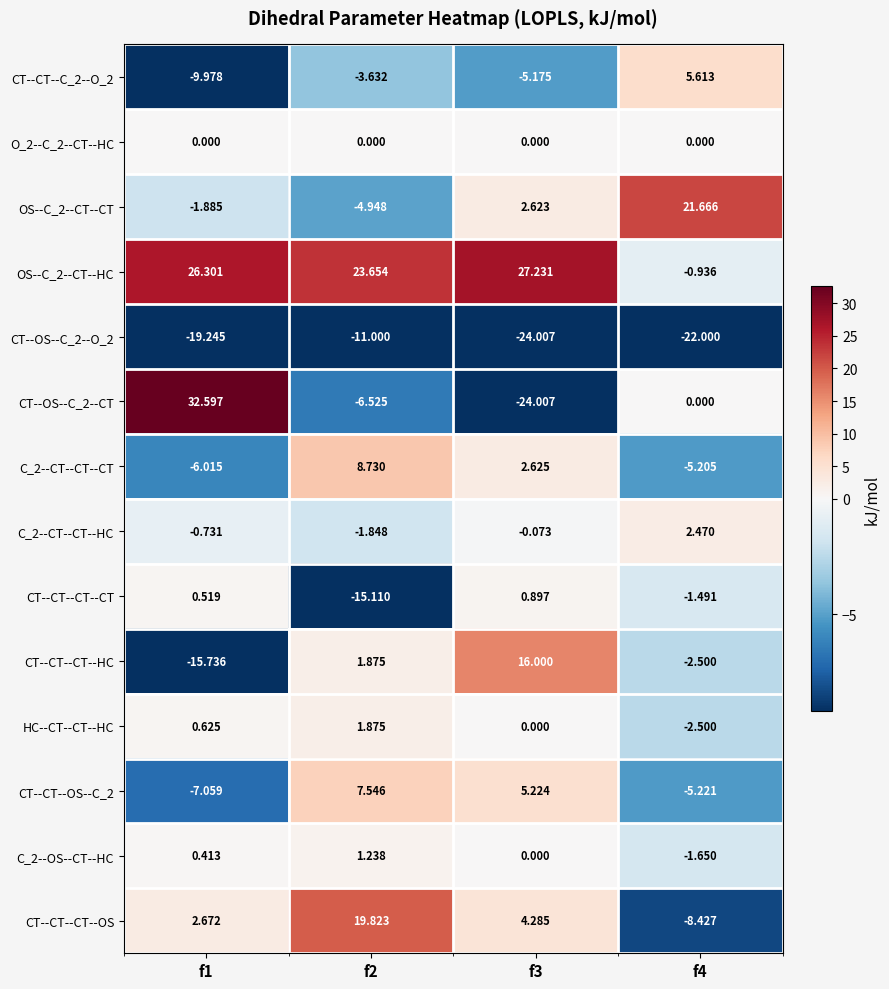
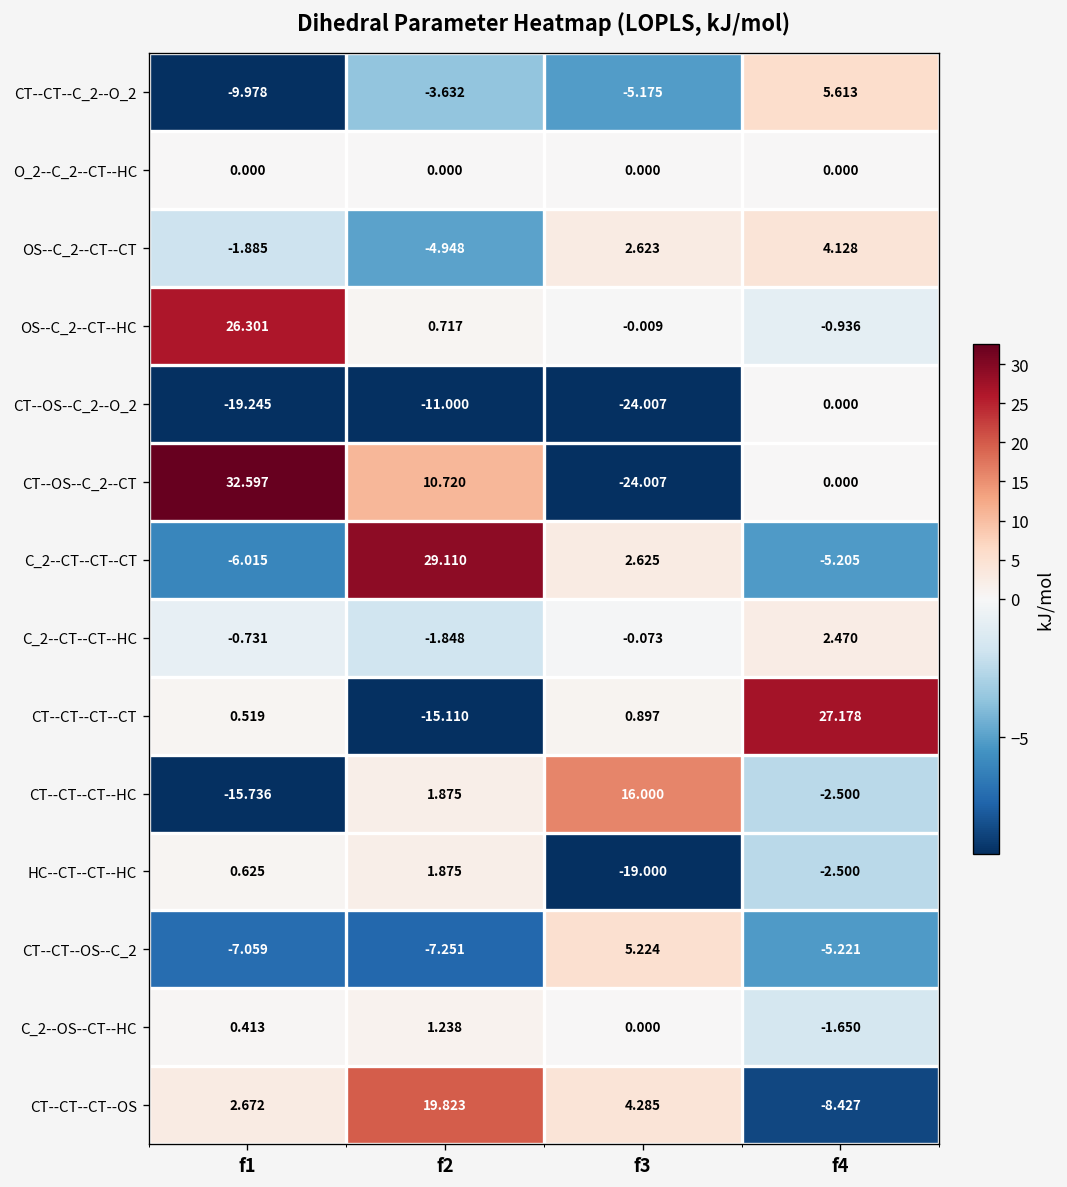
  {
    "CT--CT--C_2--O_2": {
      "f1": -9.978,
      "f2": -3.632,
      "f3": -5.175,
      "f4": 5.613
    },
    "O_2--C_2--CT--HC": {
      "f1": 0.000,
      "f2": 0.000,
      "f3": 0.000,
      "f4": 0.000
    },
    "OS--C_2--CT--CT": {
      "f1": -1.885,
      "f2": -4.948,
      "f3": 2.623,
-     "f4": 21.666
+     "f4": 4.128
    },
    "OS--C_2--CT--HC": {
      "f1": 26.301,
-     "f2": 23.654,
-     "f3": 27.231,
+     "f2": 0.717,
+     "f3": -0.009,
      "f4": -0.936
    },
    "CT--OS--C_2--O_2": {
      "f1": -19.245,
      "f2": -11.000,
      "f3": -24.007,
-     "f4": -22.000
+     "f4": 0.000
    },
    "CT--OS--C_2--CT": {
      "f1": 32.597,
-     "f2": -6.525,
+     "f2": 10.720,
      "f3": -24.007,
      "f4": 0.000
    },
    "C_2--CT--CT--CT": {
      "f1": -6.015,
-     "f2": 8.730,
+     "f2": 29.110,
      "f3": 2.625,
      "f4": -5.205
    },
    "C_2--CT--CT--HC": {
      "f1": -0.731,
      "f2": -1.848,
      "f3": -0.073,
      "f4": 2.470
    },
    "CT--CT--CT--CT": {
      "f1": 0.519,
      "f2": -15.110,
      "f3": 0.897,
-     "f4": -1.491
+     "f4": 27.178
    },
    "CT--CT--CT--HC": {
      "f1": -15.736,
      "f2": 1.875,
      "f3": 16.000,
      "f4": -2.500
    },
    "HC--CT--CT--HC": {
      "f1": 0.625,
      "f2": 1.875,
-     "f3": 0.000,
+     "f3": -19.000,
      "f4": -2.500
    },
    "CT--CT--OS--C_2": {
      "f1": -7.059,
-     "f2": 7.546,
+     "f2": -7.251,
      "f3": 5.224,
      "f4": -5.221
    },
    "C_2--OS--CT--HC": {
      "f1": 0.413,
      "f2": 1.238,
      "f3": 0.000,
      "f4": -1.650
    },
    "CT--CT--CT--OS": {
      "f1": 2.672,
      "f2": 19.823,
      "f3": 4.285,
      "f4": -8.427
    }
  }
